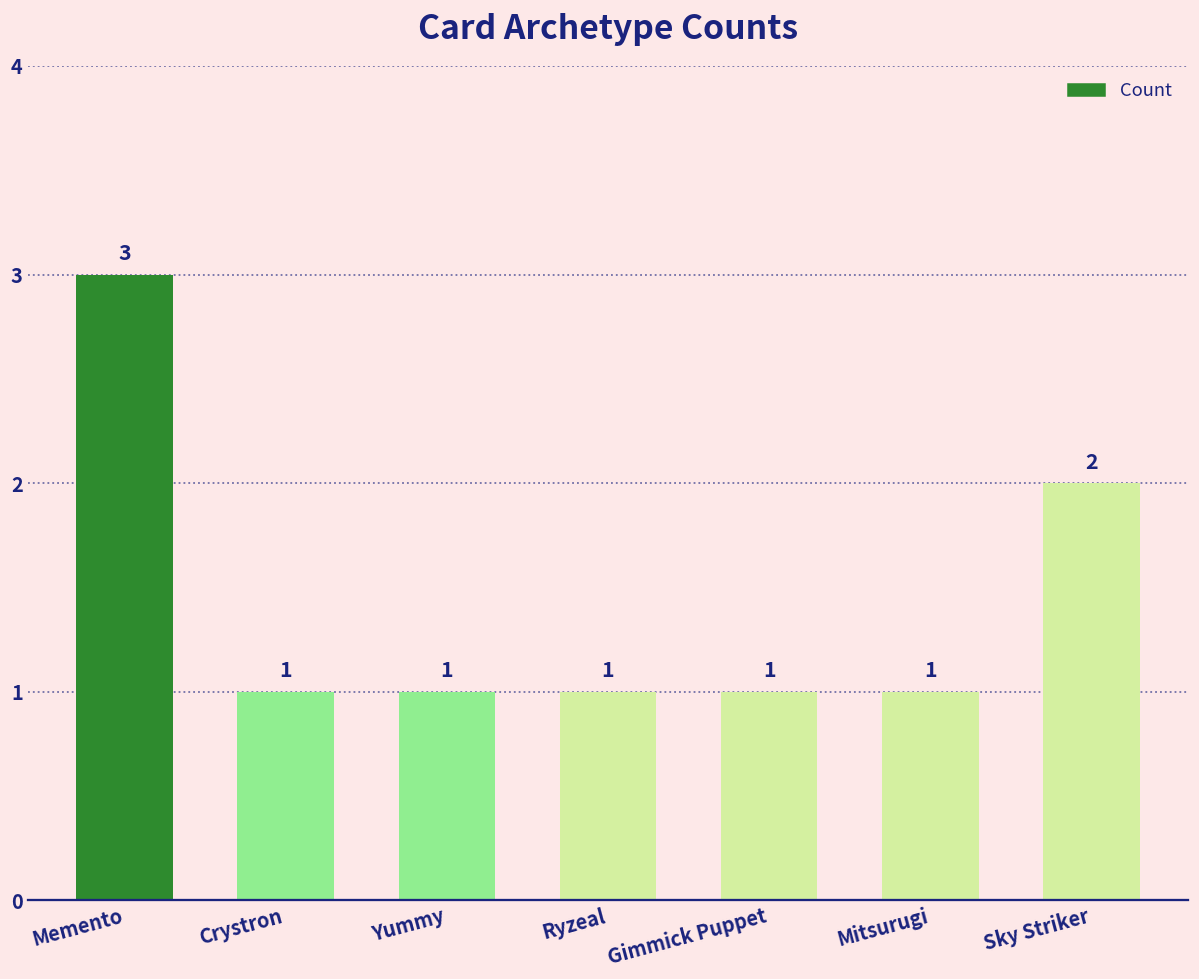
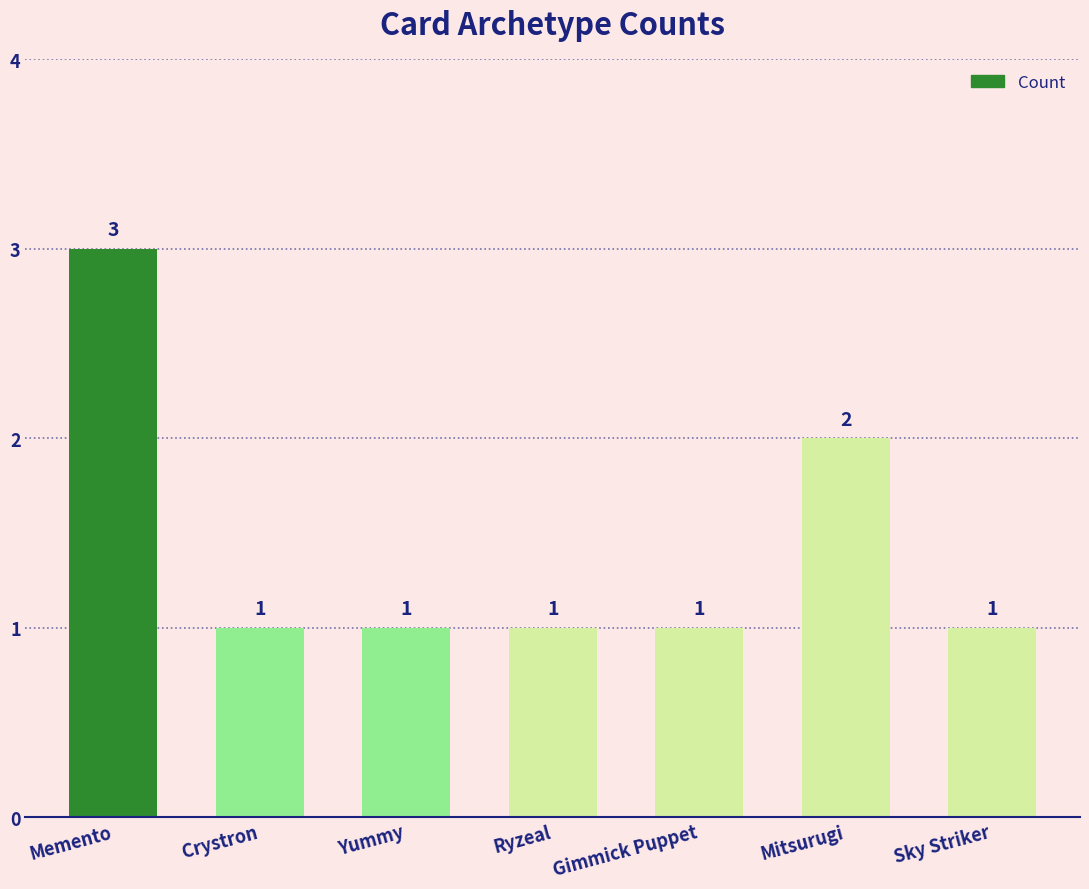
  {
    "Memento": 3,
    "Crystron": 1,
    "Yummy": 1,
    "Ryzeal": 1,
    "Gimmick Puppet": 1,
-   "Mitsurugi": 1,
-   "Sky Striker": 2
+   "Mitsurugi": 2,
+   "Sky Striker": 1
  }
